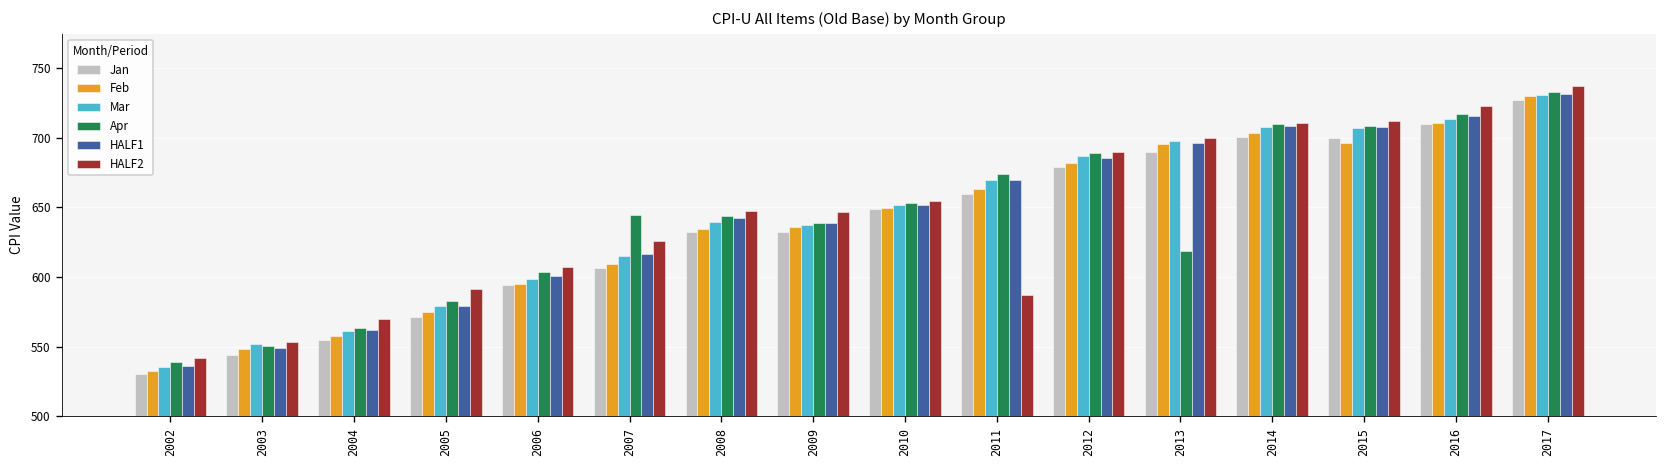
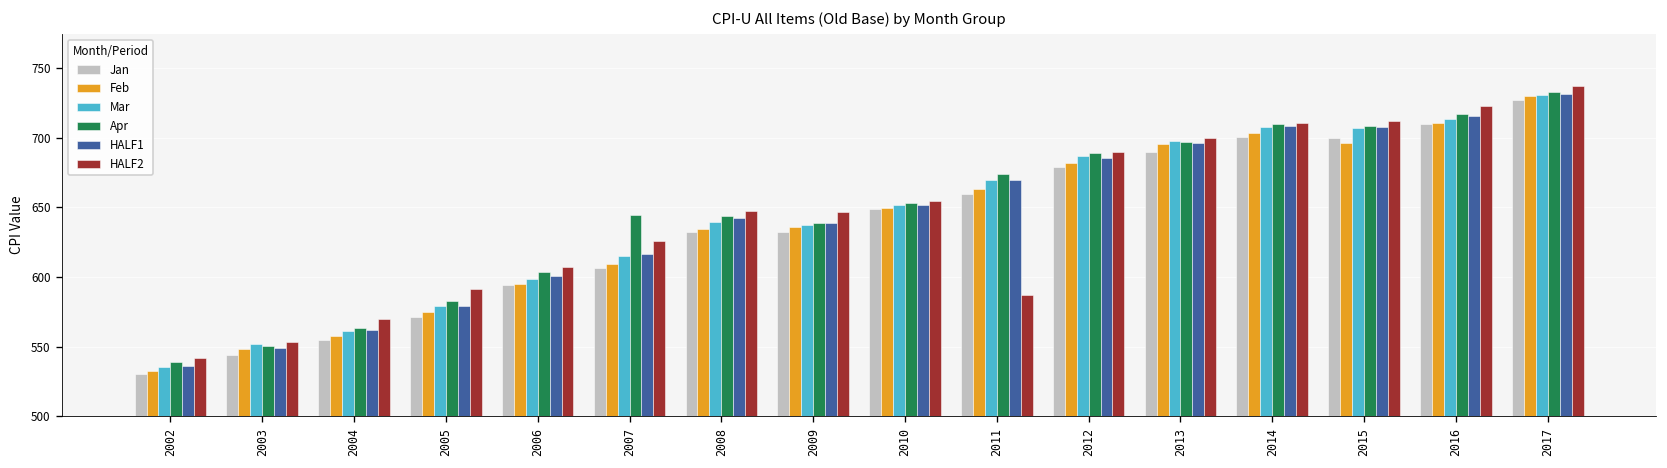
  {
    "Jan": {
      "2002": 531,
      "2003": 544,
      "2004": 555,
      "2005": 571,
      "2006": 594,
      "2007": 606,
      "2008": 632,
      "2009": 632,
      "2010": 649,
      "2011": 660,
      "2012": 679,
      "2013": 690,
      "2014": 701,
      "2015": 700,
      "2016": 710,
      "2017": 727
    },
    "Feb": {
      "2002": 533,
      "2003": 549,
      "2004": 558,
      "2005": 575,
      "2006": 595,
      "2007": 610,
      "2008": 634,
      "2009": 636,
      "2010": 649,
      "2011": 663,
      "2012": 682,
      "2013": 695,
      "2014": 703,
      "2015": 696,
      "2016": 710,
      "2017": 730
    },
    "Mar": {
      "2002": 536,
      "2003": 552,
      "2004": 562,
      "2005": 579,
      "2006": 599,
      "2007": 615,
      "2008": 640,
      "2009": 637,
      "2010": 652,
      "2011": 669,
      "2012": 687,
      "2013": 697,
      "2014": 708,
      "2015": 707,
      "2016": 713,
      "2017": 730
    },
    "Apr": {
      "2002": 539,
      "2003": 551,
      "2004": 563,
      "2005": 583,
      "2006": 604,
      "2007": 644,
      "2008": 644,
      "2009": 639,
      "2010": 653,
      "2011": 674,
      "2012": 689,
-     "2013": 618,
+     "2013": 697,
      "2014": 710,
      "2015": 709,
      "2016": 717,
      "2017": 732
    },
    "HALF1": {
      "2002": 536,
      "2003": 549,
      "2004": 562,
      "2005": 579,
      "2006": 601,
      "2007": 616,
      "2008": 642,
      "2009": 638,
      "2010": 652,
      "2011": 670,
      "2012": 686,
      "2013": 696,
      "2014": 708,
      "2015": 708,
      "2016": 715,
      "2017": 731
    },
    "HALF2": {
      "2002": 542,
      "2003": 553,
      "2004": 570,
      "2005": 591,
      "2006": 607,
      "2007": 626,
      "2008": 648,
      "2009": 647,
      "2010": 655,
      "2011": 587,
      "2012": 690,
      "2013": 700,
      "2014": 710,
      "2015": 712,
      "2016": 723,
      "2017": 737
    }
  }
